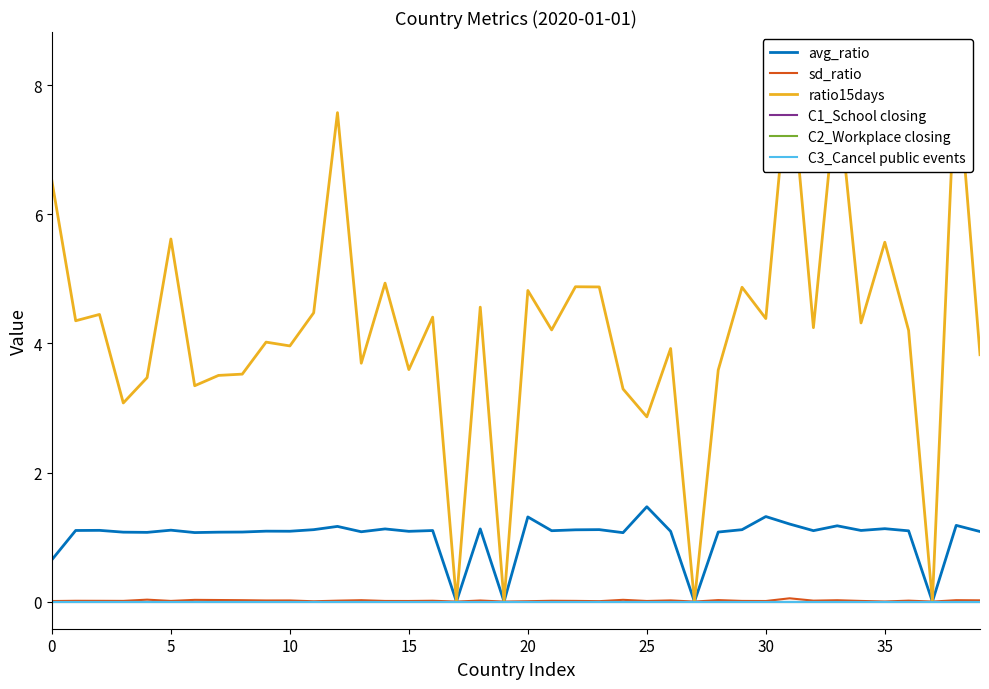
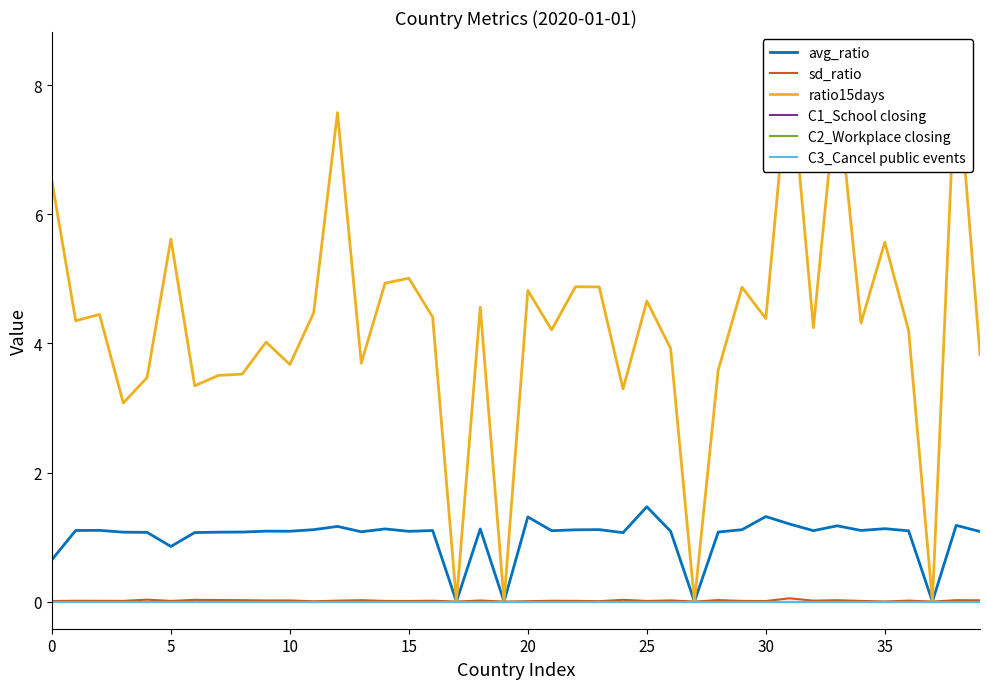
  {
    "avg_ratio": {
      "0": 0.6,
-     "5": 1.1,
+     "5": 0.9,
      "10": 1.1,
      "15": 1.1,
      "20": 1.3,
      "25": 1.5,
      "30": 1.3,
      "35": 1.1
    },
    "ratio15days": {
      "0": 6.5,
      "5": 5.6,
-     "10": 4.0,
-     "15": 3.6,
+     "10": 3.7,
+     "15": 5.0,
      "20": 4.8,
-     "25": 2.9,
+     "25": 4.7,
      "30": 4.4,
      "35": 5.6
    }
  }
